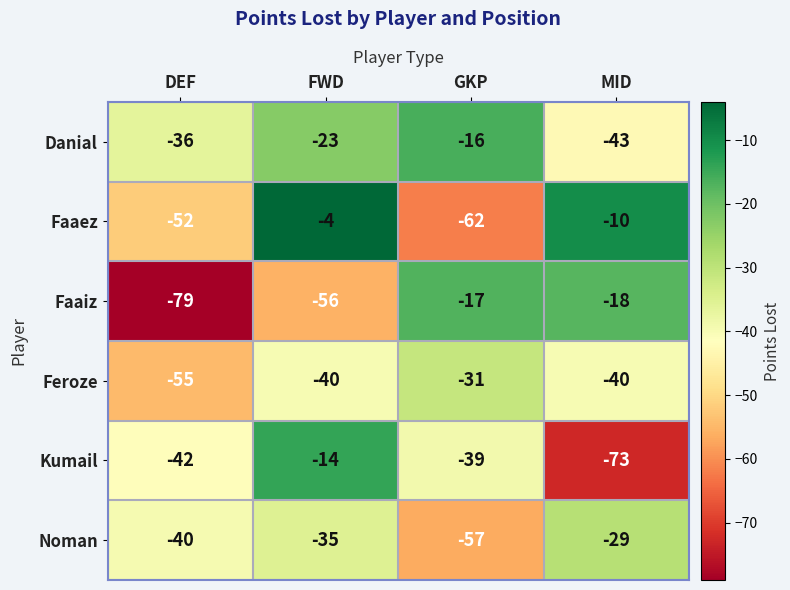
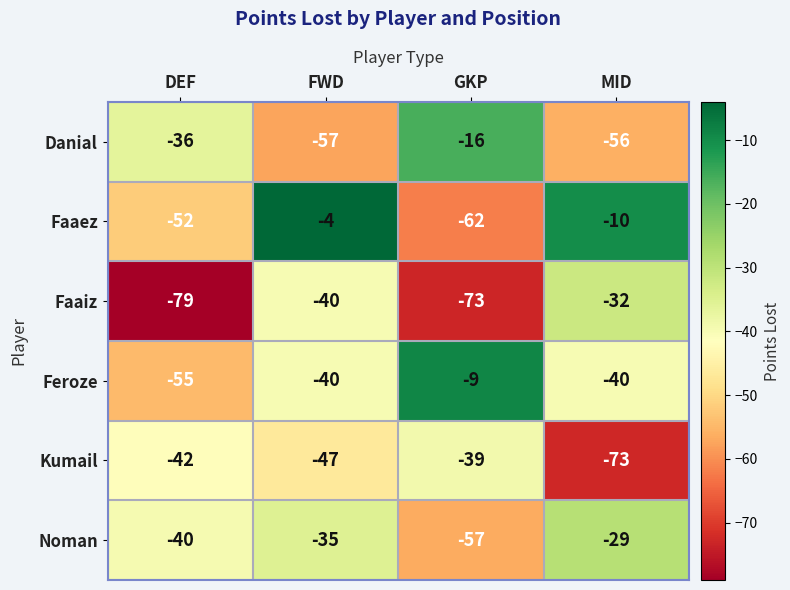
  {
    "Danial": {
      "DEF": -36,
-     "FWD": -23,
+     "FWD": -57,
      "GKP": -16,
-     "MID": -43
+     "MID": -56
    },
    "Faaez": {
      "DEF": -52,
      "FWD": -4,
      "GKP": -62,
      "MID": -10
    },
    "Faaiz": {
      "DEF": -79,
-     "FWD": -56,
-     "GKP": -17,
-     "MID": -18
+     "FWD": -40,
+     "GKP": -73,
+     "MID": -32
    },
    "Feroze": {
      "DEF": -55,
      "FWD": -40,
-     "GKP": -31,
+     "GKP": -9,
      "MID": -40
    },
    "Kumail": {
      "DEF": -42,
-     "FWD": -14,
+     "FWD": -47,
      "GKP": -39,
      "MID": -73
    },
    "Noman": {
      "DEF": -40,
      "FWD": -35,
      "GKP": -57,
      "MID": -29
    }
  }
